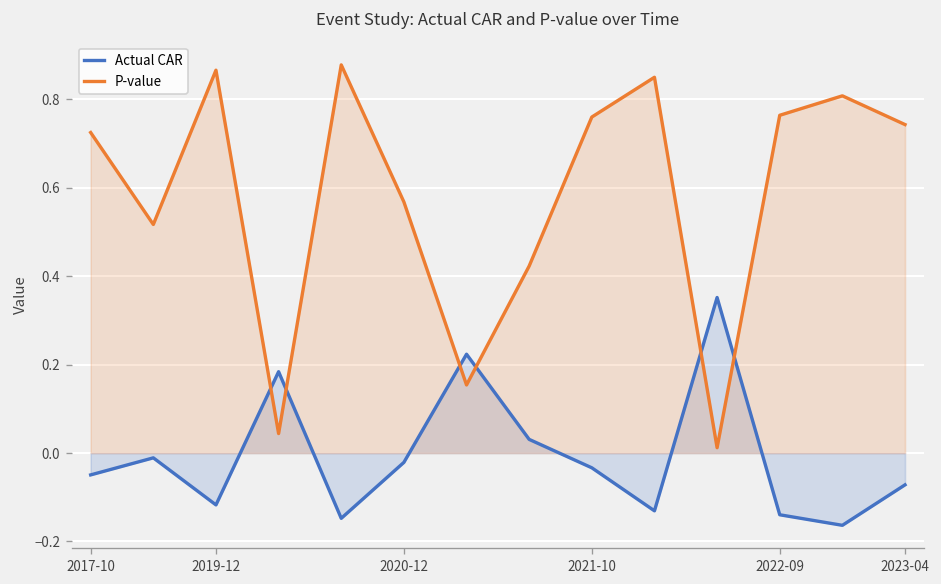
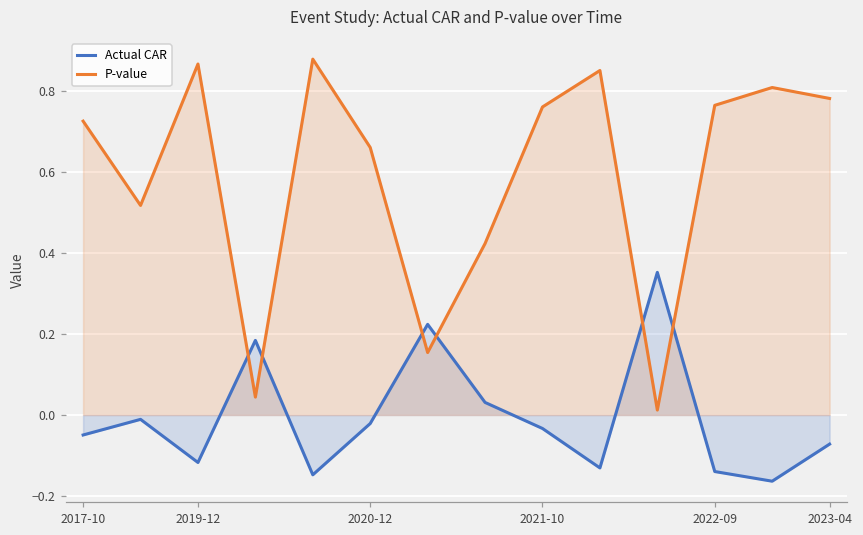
  {
    "P-value": {
      "2017-10": 0.73,
      "2019-12": 0.87,
-     "2020-12": 0.57,
+     "2020-12": 0.66,
      "2021-10": 0.76,
      "2022-09": 0.76,
-     "2023-04": 0.74
+     "2023-04": 0.78
    }
  }
